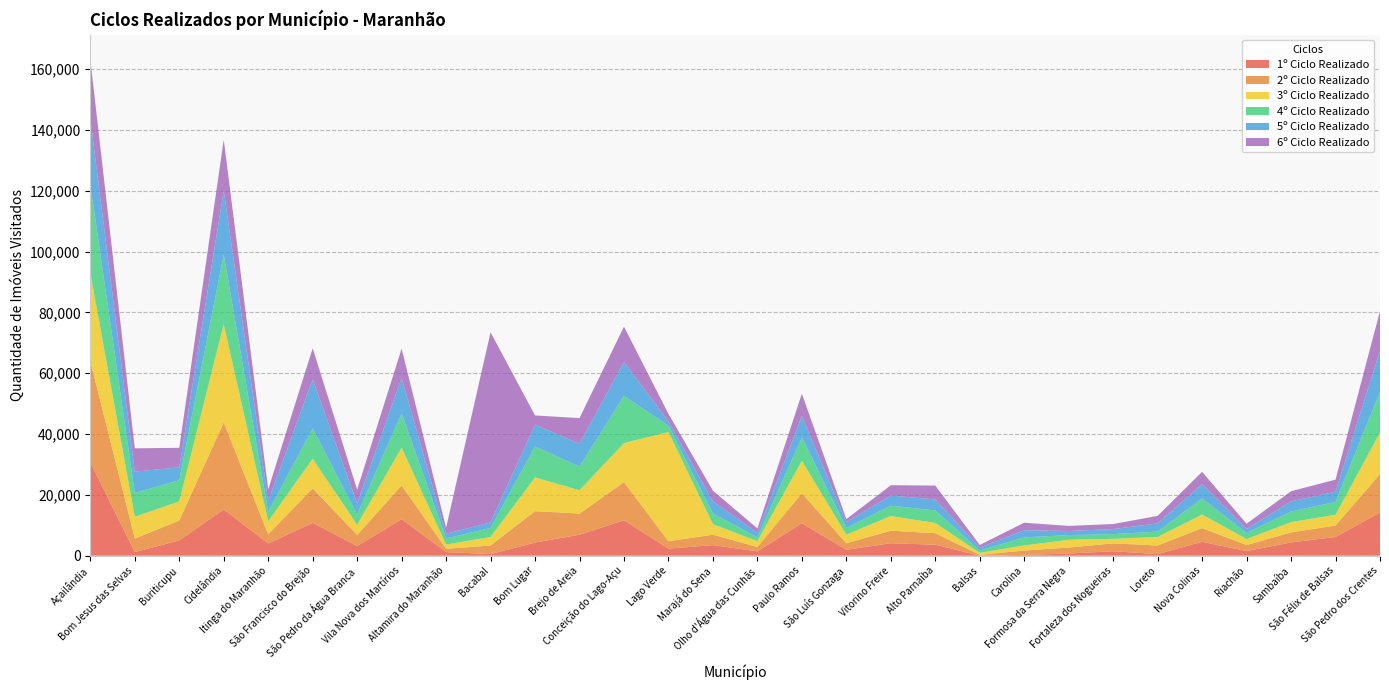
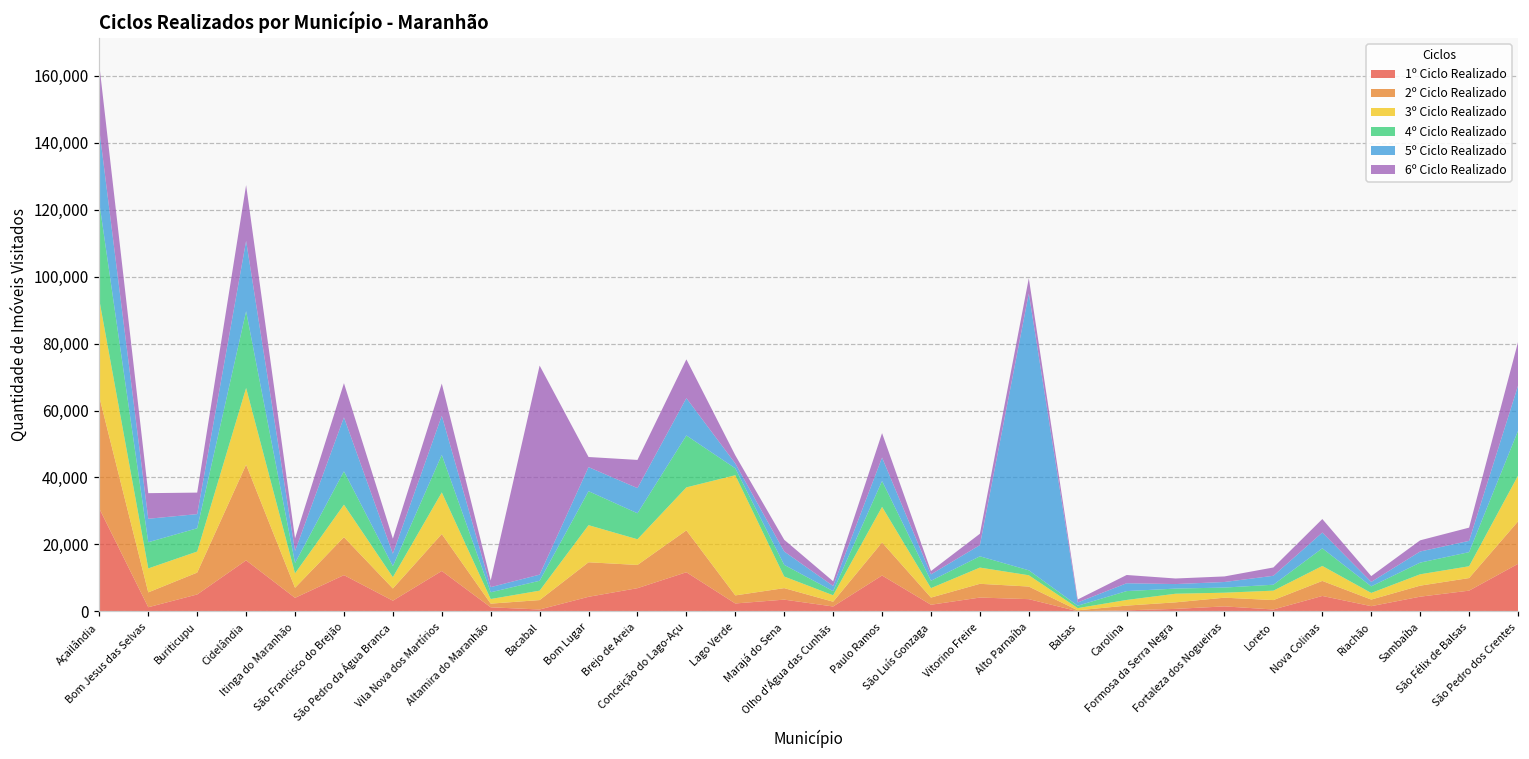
  {
    "3º Ciclo Realizado": {
      "Açailândia": "29,000",
      "Bom Jesus das Selvas": "7,000",
      "Buriticupu": "6,000",
-     "Cidelândia": "32,000",
+     "Cidelândia": "23,000",
      "Itinga do Maranhão": "4,000",
      "São Francisco do Brejão": "10,000",
      "São Pedro da Água Branca": "3,000",
      "Vila Nova dos Martírios": "12,000",
      "Altamira do Maranhão": "1,000",
      "Bacabal": "3,000",
      "Bom Lugar": "11,000",
      "Brejo de Areia": "8,000",
      "Conceição do Lago-Açu": "13,000",
      "Lago Verde": "36,000",
      "Marajá do Sena": "3,000",
      "Olho d'Água das Cunhãs": "2,000",
      "Paulo Ramos": "11,000",
      "São Luís Gonzaga": "3,000",
      "Vitorino Freire": "5,000",
      "Alto Parnaíba": "3,000",
      "Carolina": "2,000",
      "Formosa da Serra Negra": "3,000",
      "Fortaleza dos Nogueiras": "1,000",
      "Loreto": "3,000",
      "Nova Colinas": "4,000",
      "Riachão": "2,000",
      "Sambaíba": "3,000",
      "São Félix de Balsas": "4,000",
      "São Pedro dos Crentes": "14,000"
    },
    "4º Ciclo Realizado": {
      "Açailândia": "29,000",
      "Bom Jesus das Selvas": "8,000",
      "Buriticupu": "7,000",
      "Cidelândia": "23,000",
      "Itinga do Maranhão": "3,000",
      "São Francisco do Brejão": "10,000",
      "São Pedro da Água Branca": "3,000",
      "Vila Nova dos Martírios": "11,000",
      "Altamira do Maranhão": "2,000",
      "Bacabal": "3,000",
      "Bom Lugar": "10,000",
      "Brejo de Areia": "8,000",
      "Conceição do Lago-Açu": "16,000",
      "Lago Verde": "2,000",
      "Marajá do Sena": "3,000",
      "Olho d'Água das Cunhãs": "1,000",
      "Paulo Ramos": "8,000",
      "São Luís Gonzaga": "2,000",
      "Vitorino Freire": "3,000",
-     "Alto Parnaíba": "4,000",
+     "Alto Parnaíba": "1,000",
      "Carolina": "3,000",
      "Formosa da Serra Negra": "2,000",
      "Fortaleza dos Nogueiras": "2,000",
      "Loreto": "2,000",
      "Nova Colinas": "5,000",
      "Riachão": "2,000",
      "Sambaíba": "3,000",
      "São Félix de Balsas": "4,000",
      "São Pedro dos Crentes": "13,000"
    },
    "5º Ciclo Realizado": {
      "Açailândia": "22,000",
      "Bom Jesus das Selvas": "7,000",
      "Buriticupu": "4,000",
      "Cidelândia": "21,000",
      "Itinga do Maranhão": "4,000",
      "São Francisco do Brejão": "16,000",
      "São Pedro da Água Branca": "4,000",
      "Vila Nova dos Martírios": "12,000",
      "Altamira do Maranhão": "2,000",
      "Bacabal": "2,000",
      "Bom Lugar": "7,000",
      "Brejo de Areia": "8,000",
      "Conceição do Lago-Açu": "11,000",
      "Lago Verde": "1,000",
      "Marajá do Sena": "4,000",
      "Olho d'Água das Cunhãs": "2,000",
      "Paulo Ramos": "7,000",
      "São Luís Gonzaga": "2,000",
      "Vitorino Freire": "3,000",
-     "Alto Parnaíba": "4,000",
+     "Alto Parnaíba": "83,000",
      "Balsas": "1,000",
      "Carolina": "2,000",
      "Formosa da Serra Negra": "1,000",
      "Fortaleza dos Nogueiras": "2,000",
      "Loreto": "3,000",
      "Nova Colinas": "5,000",
      "Riachão": "1,000",
      "Sambaíba": "3,000",
      "São Félix de Balsas": "3,000",
      "São Pedro dos Crentes": "13,000"
    },
    "6º Ciclo Realizado": {
      "Açailândia": "19,000",
      "Bom Jesus das Selvas": "8,000",
      "Buriticupu": "6,000",
      "Cidelândia": "17,000",
      "Itinga do Maranhão": "4,000",
      "São Francisco do Brejão": "10,000",
      "São Pedro da Água Branca": "5,000",
      "Vila Nova dos Martírios": "10,000",
      "Altamira do Maranhão": "2,000",
      "Bacabal": "62,000",
      "Bom Lugar": "3,000",
      "Brejo de Areia": "8,000",
      "Conceição do Lago-Açu": "12,000",
      "Lago Verde": "2,000",
      "Marajá do Sena": "4,000",
      "Olho d'Água das Cunhãs": "1,000",
      "Paulo Ramos": "7,000",
      "São Luís Gonzaga": "1,000",
      "Vitorino Freire": "3,000",
      "Alto Parnaíba": "5,000",
      "Balsas": "1,000",
      "Carolina": "2,000",
      "Formosa da Serra Negra": "2,000",
      "Fortaleza dos Nogueiras": "2,000",
      "Loreto": "2,000",
      "Nova Colinas": "4,000",
      "Riachão": "2,000",
      "Sambaíba": "3,000",
      "São Félix de Balsas": "4,000",
      "São Pedro dos Crentes": "13,000"
    }
  }
